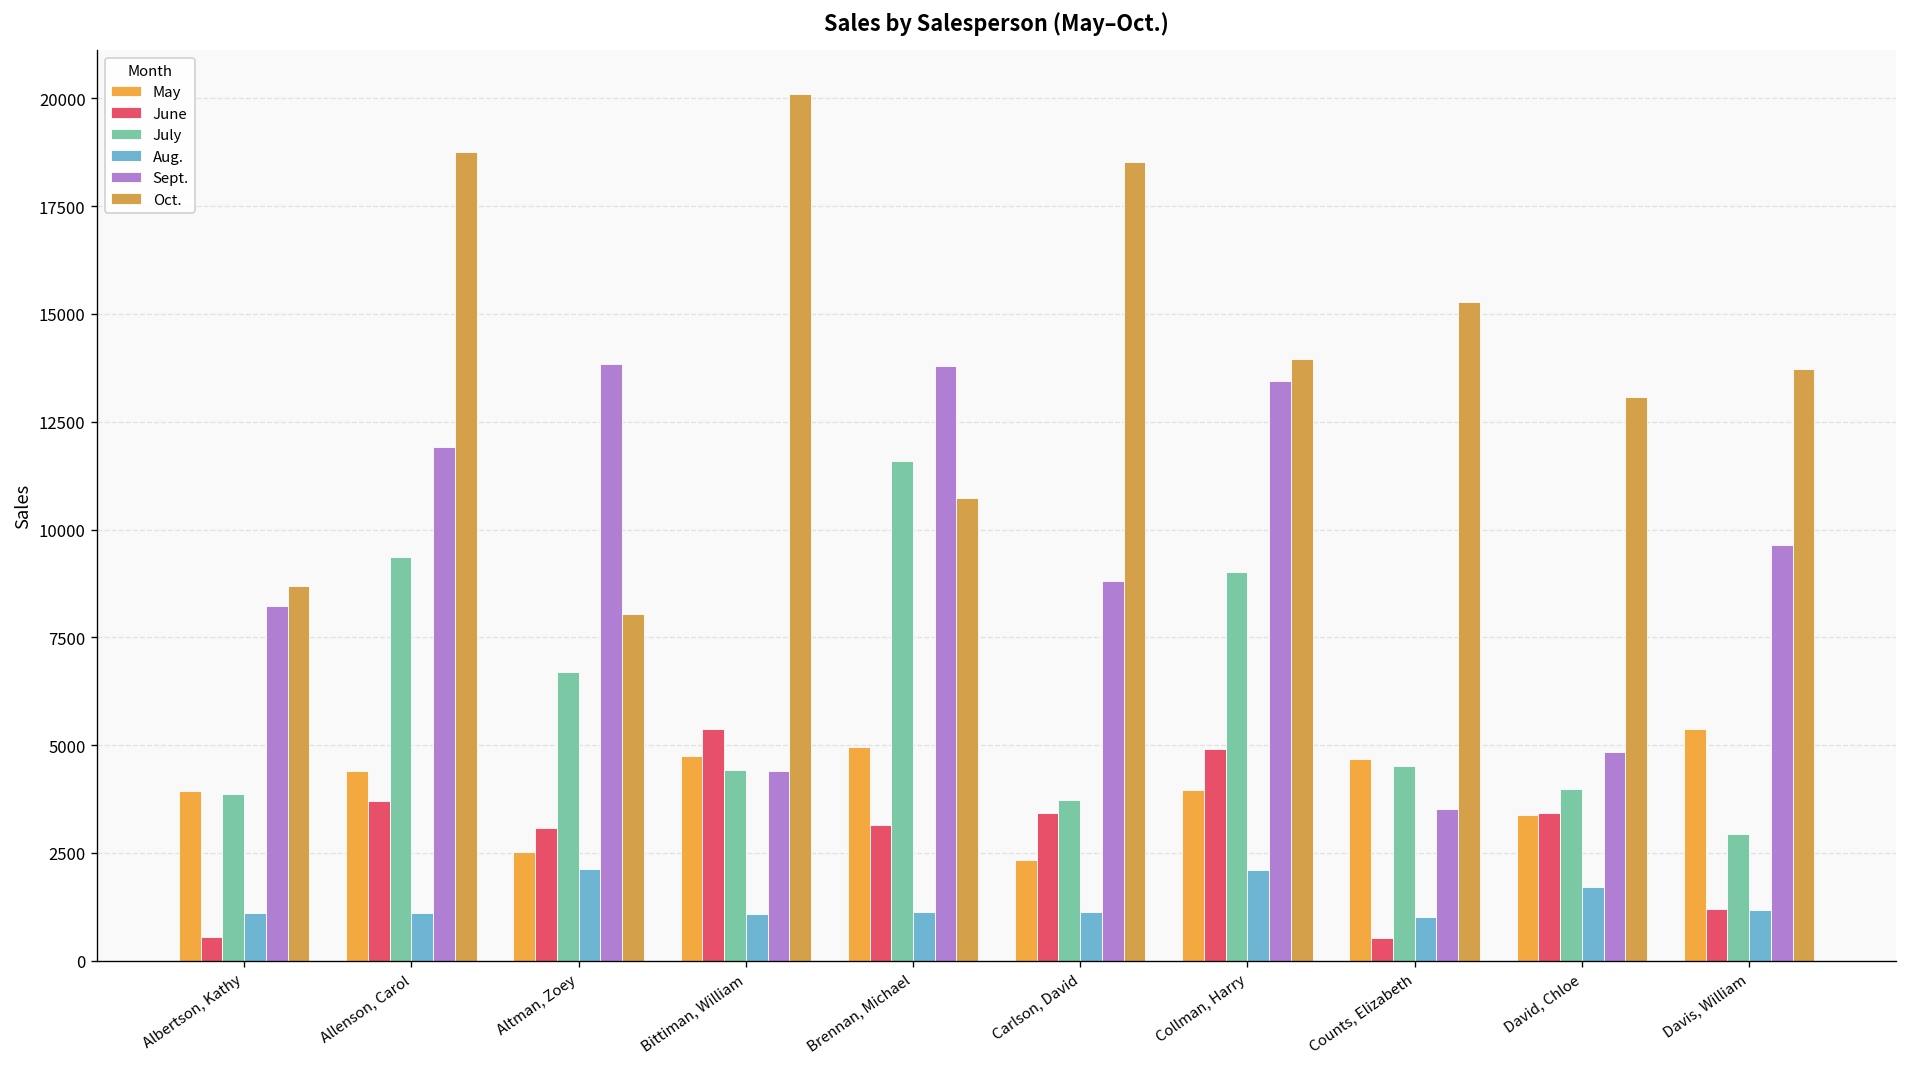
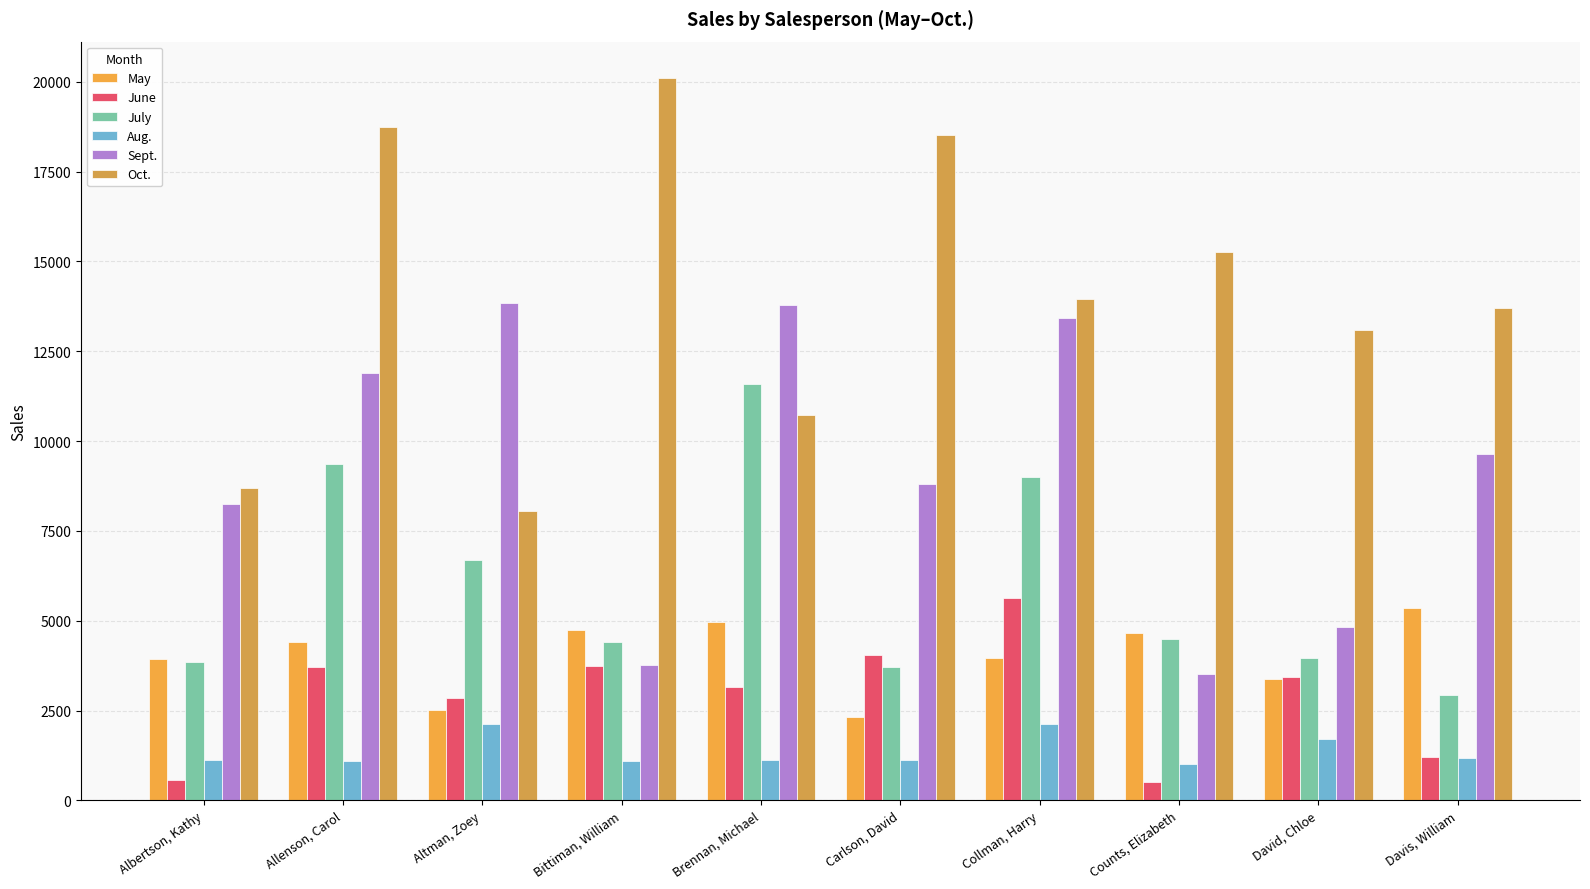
  {
    "June": {
      "Albertson, Kathy": 600,
      "Allenson, Carol": 3700,
-     "Altman, Zoey": 3100,
-     "Bittiman, William": 5400,
+     "Altman, Zoey": 2800,
+     "Bittiman, William": 3800,
      "Brennan, Michael": 3200,
-     "Carlson, David": 3400,
-     "Collman, Harry": 4900,
+     "Carlson, David": 4100,
+     "Collman, Harry": 5600,
      "Counts, Elizabeth": 500,
      "David, Chloe": 3400,
      "Davis, William": 1200
    },
    "Sept.": {
      "Albertson, Kathy": 8200,
      "Allenson, Carol": 11900,
      "Altman, Zoey": 13800,
-     "Bittiman, William": 4400,
+     "Bittiman, William": 3800,
      "Brennan, Michael": 13800,
      "Carlson, David": 8800,
      "Collman, Harry": 13400,
      "Counts, Elizabeth": 3500,
      "David, Chloe": 4800,
      "Davis, William": 9600
    }
  }
